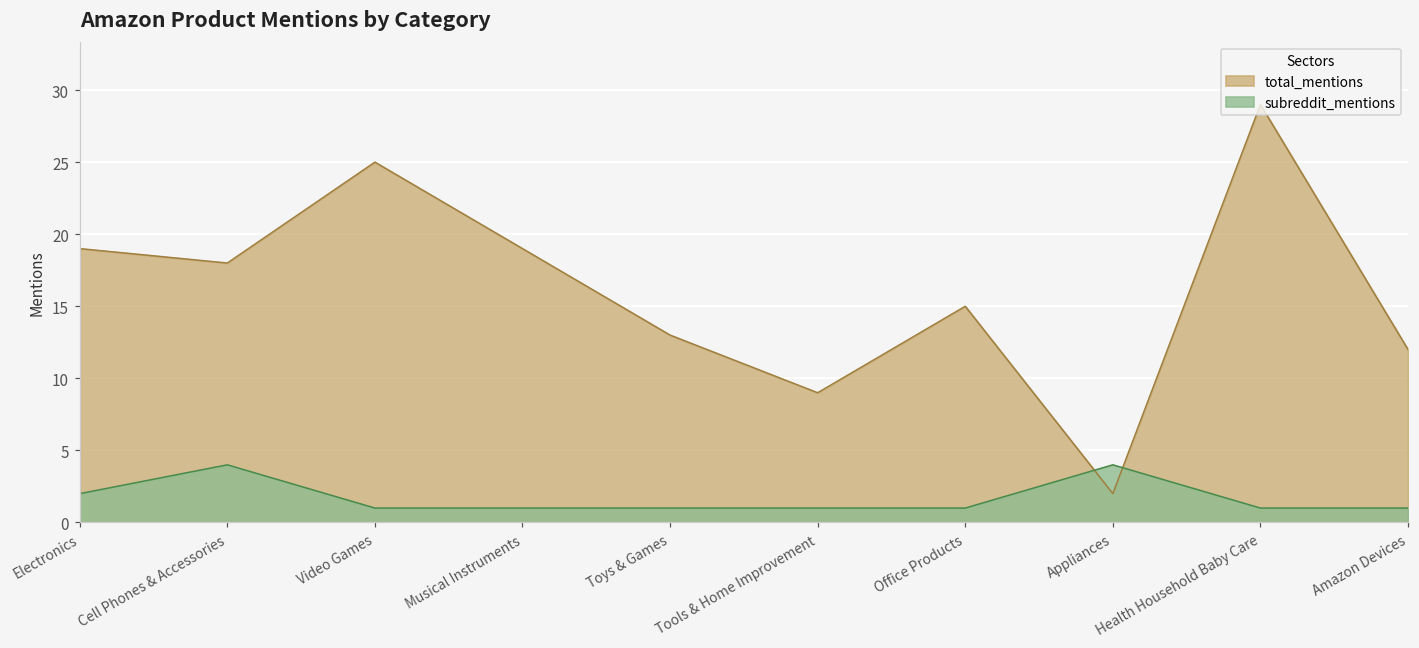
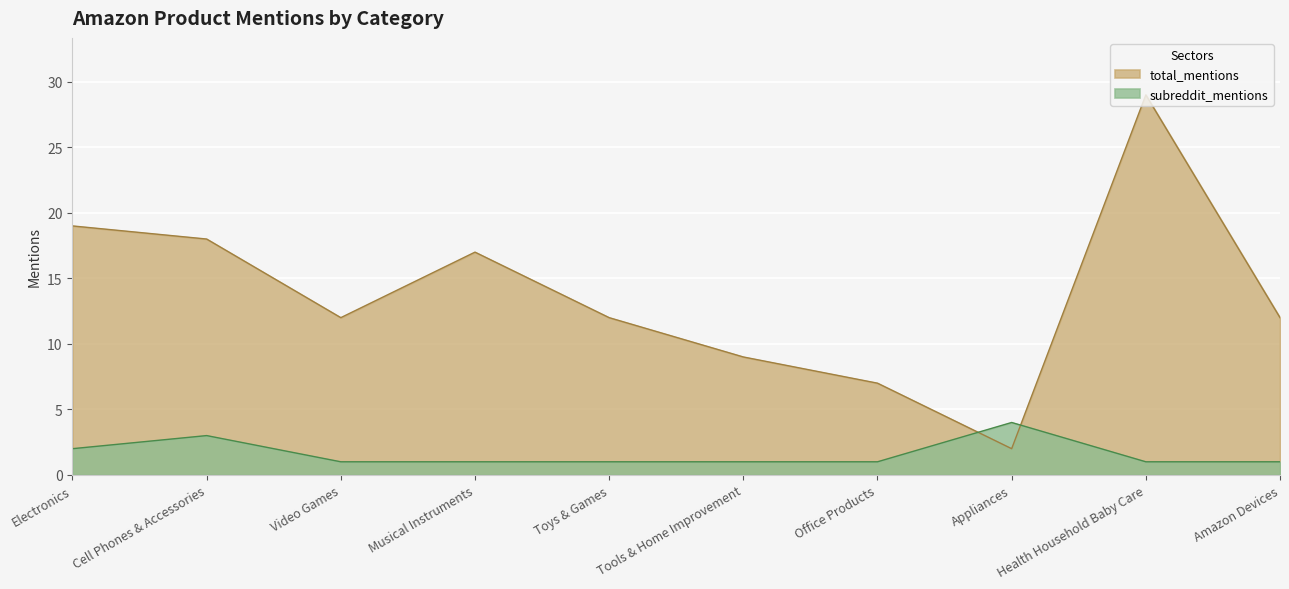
  {
    "total_mentions": {
      "Electronics": 19,
      "Cell Phones & Accessories": 18,
-     "Video Games": 25,
-     "Musical Instruments": 19,
-     "Toys & Games": 13,
+     "Video Games": 12,
+     "Musical Instruments": 17,
+     "Toys & Games": 12,
      "Tools & Home Improvement": 9,
-     "Office Products": 15,
+     "Office Products": 7,
      "Appliances": 2,
      "Amazon Devices": 12
    },
    "subreddit_mentions": {
      "Electronics": 2,
-     "Cell Phones & Accessories": 4,
+     "Cell Phones & Accessories": 3,
      "Video Games": 1,
      "Musical Instruments": 1,
      "Toys & Games": 1,
      "Tools & Home Improvement": 1,
      "Office Products": 1,
      "Appliances": 4,
      "Health Household Baby Care": 1,
      "Amazon Devices": 1
    }
  }
